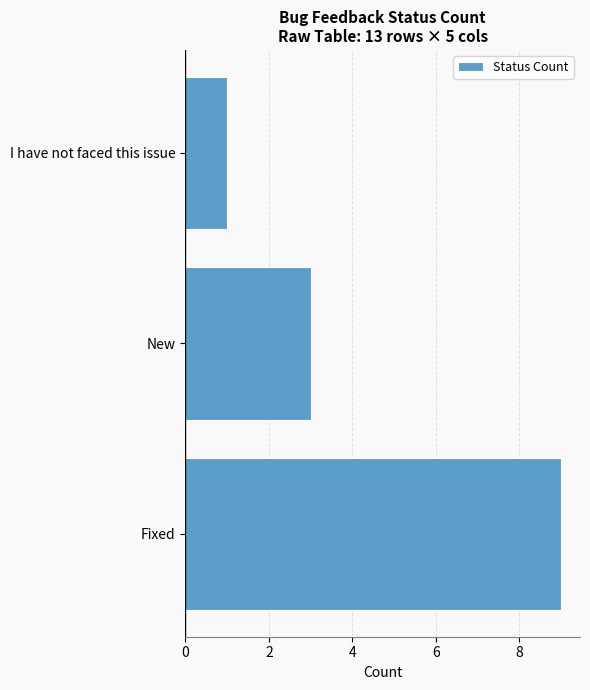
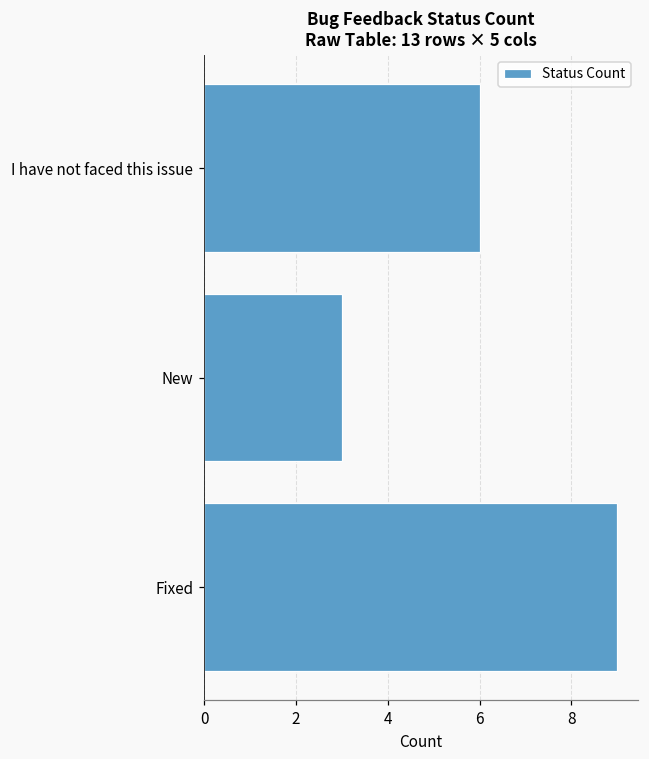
  {
-   "I have not faced this issue": 1,
+   "I have not faced this issue": 6,
    "New": 3,
    "Fixed": 9
  }
